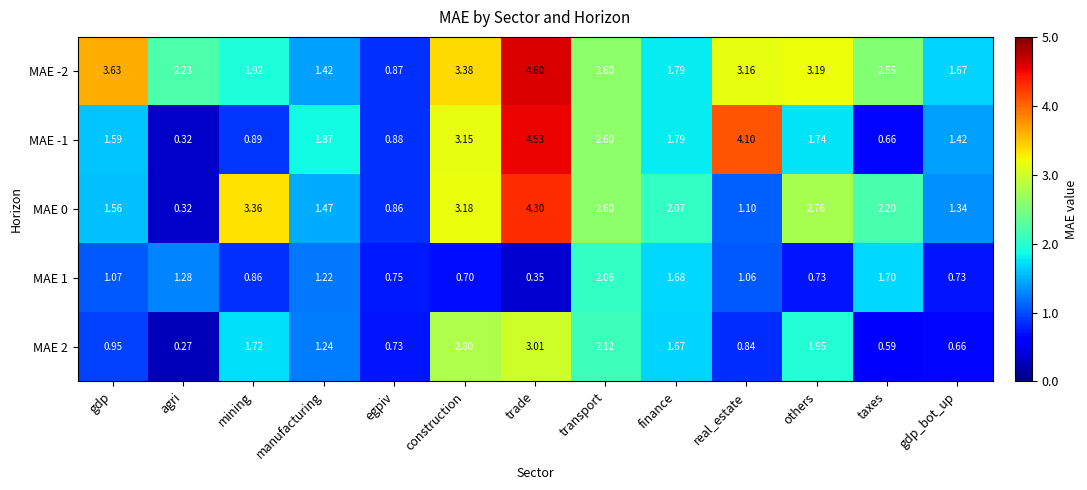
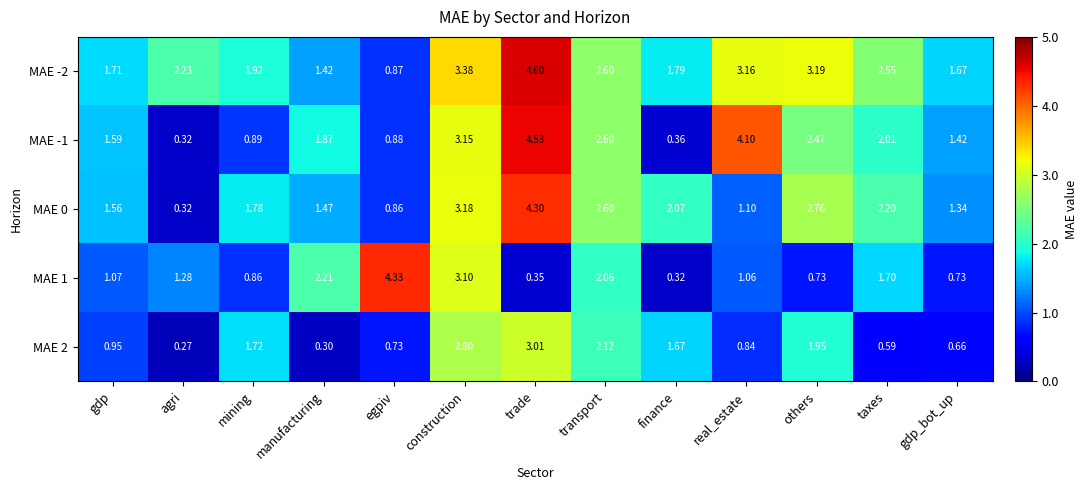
  {
    "MAE -2": {
-     "gdp": 3.63,
+     "gdp": 1.71,
      "agri": 2.23,
      "mining": 1.92,
      "manufacturing": 1.42,
      "egpiv": 0.87,
      "construction": 3.38,
      "trade": 4.60,
      "transport": 2.60,
      "finance": 1.79,
      "real_estate": 3.16,
      "others": 3.19,
      "taxes": 2.55,
      "gdp_bot_up": 1.67
    },
    "MAE -1": {
      "gdp": 1.59,
      "agri": 0.32,
      "mining": 0.89,
      "manufacturing": 1.87,
      "egpiv": 0.88,
      "construction": 3.15,
      "trade": 4.53,
      "transport": 2.60,
-     "finance": 1.79,
+     "finance": 0.36,
      "real_estate": 4.10,
-     "others": 1.74,
-     "taxes": 0.66,
+     "others": 2.47,
+     "taxes": 2.01,
      "gdp_bot_up": 1.42
    },
    "MAE 0": {
      "gdp": 1.56,
      "agri": 0.32,
-     "mining": 3.36,
+     "mining": 1.78,
      "manufacturing": 1.47,
      "egpiv": 0.86,
      "construction": 3.18,
      "trade": 4.30,
      "transport": 2.60,
      "finance": 2.07,
      "real_estate": 1.10,
      "others": 2.76,
      "taxes": 2.20,
      "gdp_bot_up": 1.34
    },
    "MAE 1": {
      "gdp": 1.07,
      "agri": 1.28,
      "mining": 0.86,
-     "manufacturing": 1.22,
-     "egpiv": 0.75,
-     "construction": 0.70,
+     "manufacturing": 2.21,
+     "egpiv": 4.33,
+     "construction": 3.10,
      "trade": 0.35,
      "transport": 2.06,
-     "finance": 1.68,
+     "finance": 0.32,
      "real_estate": 1.06,
      "others": 0.73,
      "taxes": 1.70,
      "gdp_bot_up": 0.73
    },
    "MAE 2": {
      "gdp": 0.95,
      "agri": 0.27,
      "mining": 1.72,
-     "manufacturing": 1.24,
+     "manufacturing": 0.30,
      "egpiv": 0.73,
      "construction": 2.80,
      "trade": 3.01,
      "transport": 2.12,
      "finance": 1.67,
      "real_estate": 0.84,
      "others": 1.95,
      "taxes": 0.59,
      "gdp_bot_up": 0.66
    }
  }
